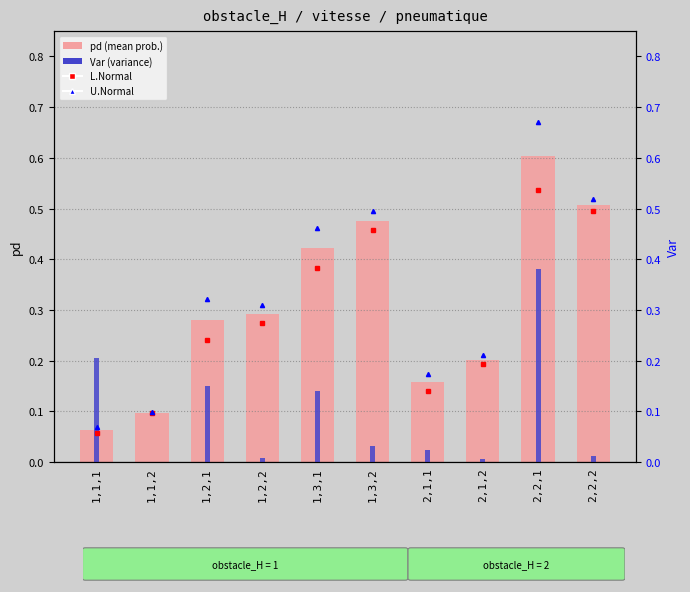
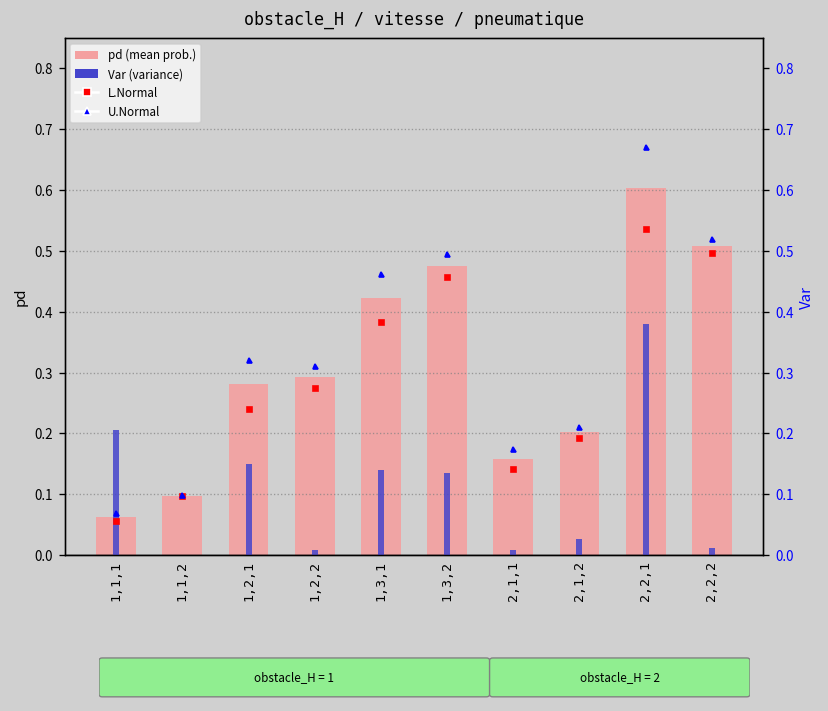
  {
    "Var (variance)": {
      "1,1,1": 0.20,
-     "1,3,2": 0.03,
-     "2,1,1": 0.02,
-     "2,1,2": 0.01
+     "1,3,2": 0.13,
+     "2,1,1": 0.01,
+     "2,1,2": 0.03
    }
  }
